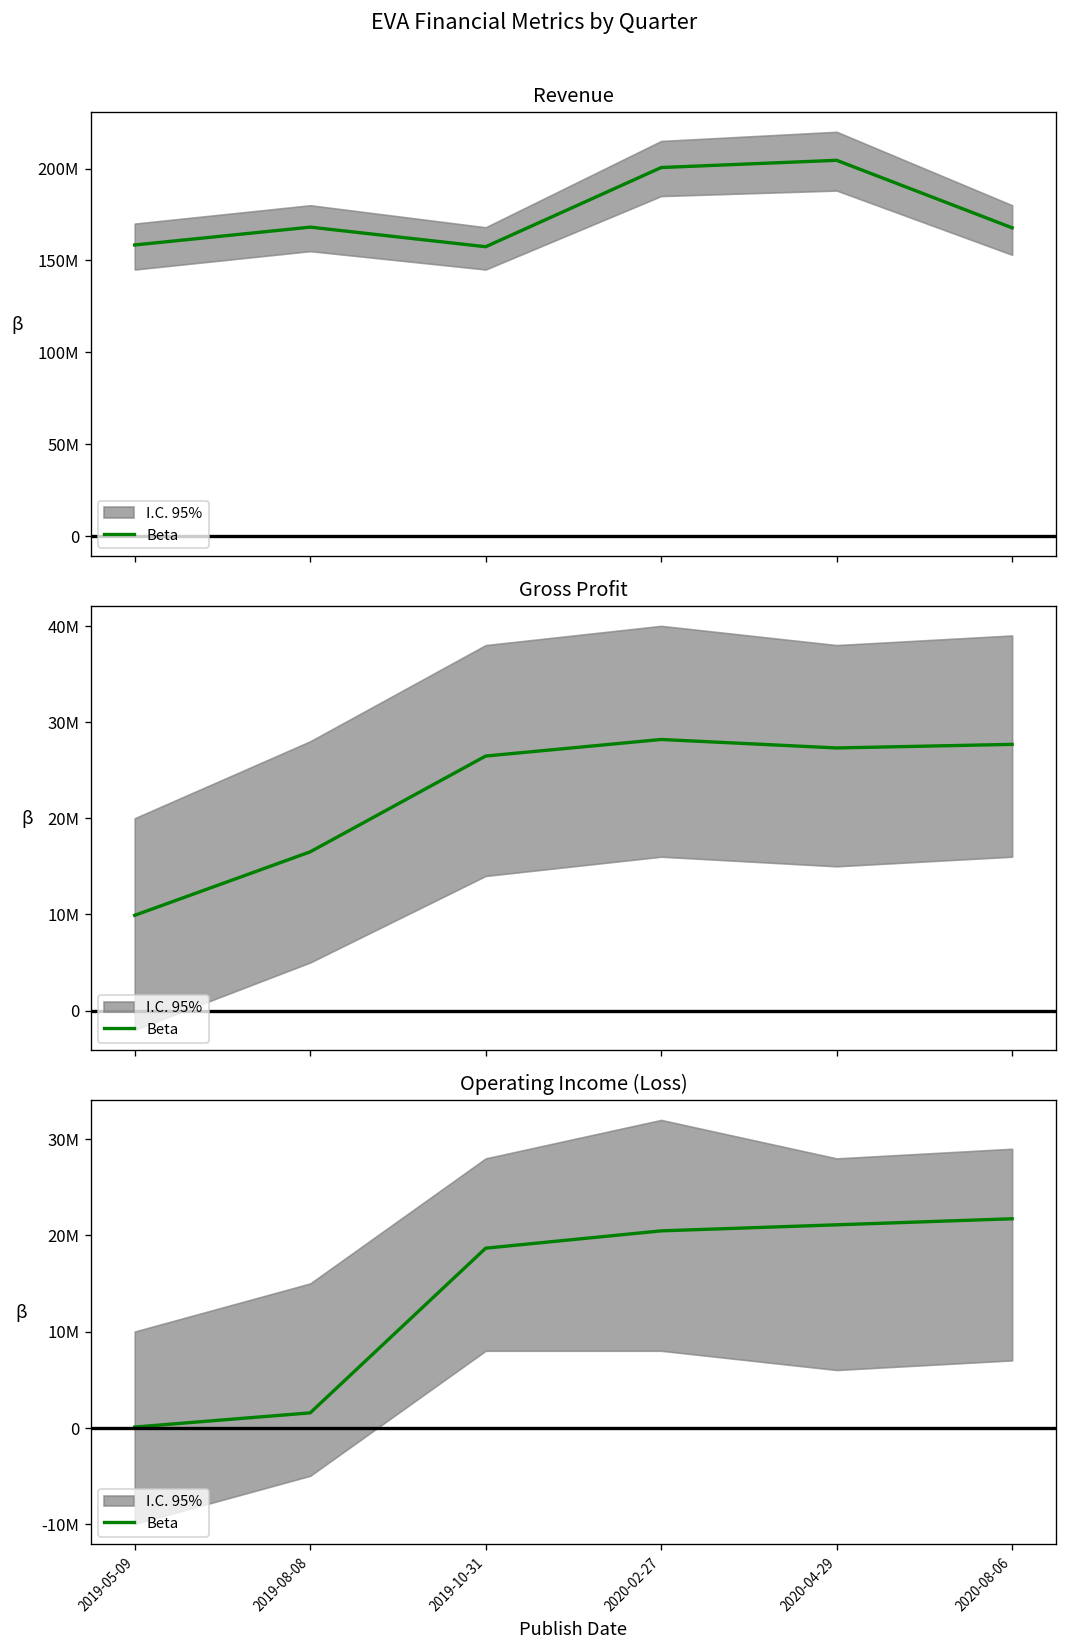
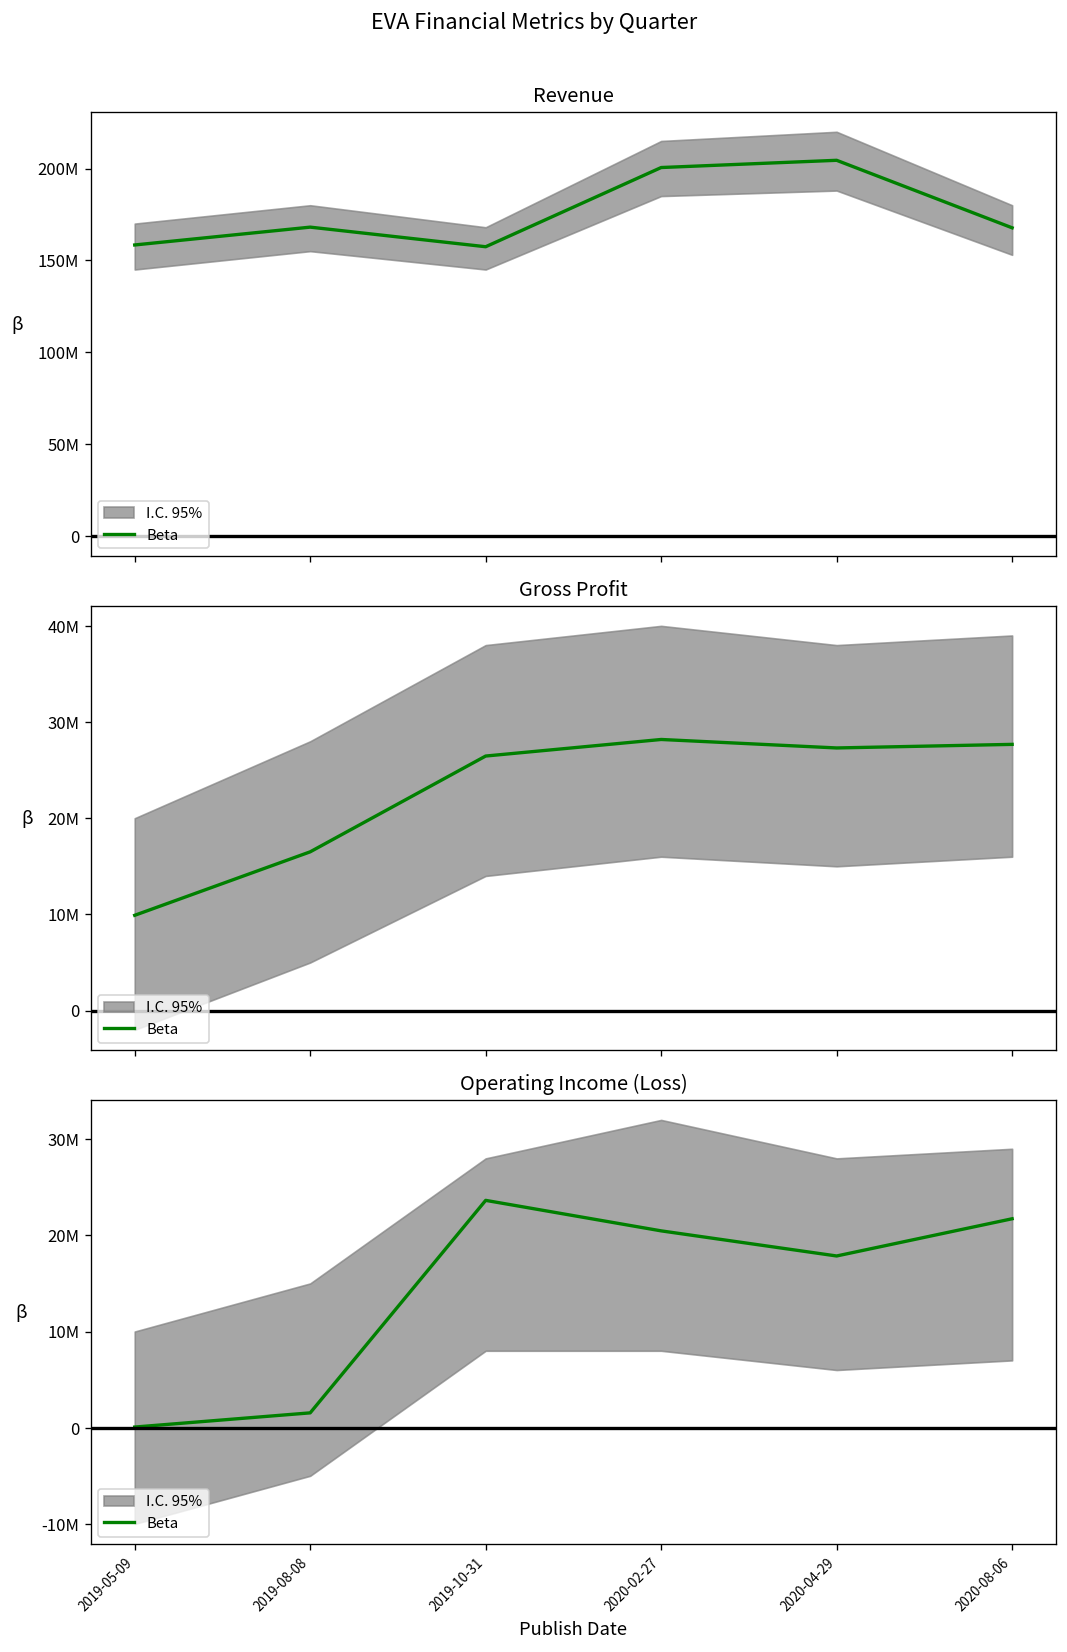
  {
    "Operating Income (Loss)": {
      "Beta": {
        "2019-05-09": 0,
        "2019-08-08": 2000000,
-       "2019-10-31": 19000000,
+       "2019-10-31": 24000000,
        "2020-02-27": 20000000,
-       "2020-04-29": 21000000,
+       "2020-04-29": 18000000,
        "2020-08-06": 22000000
      }
    }
  }
